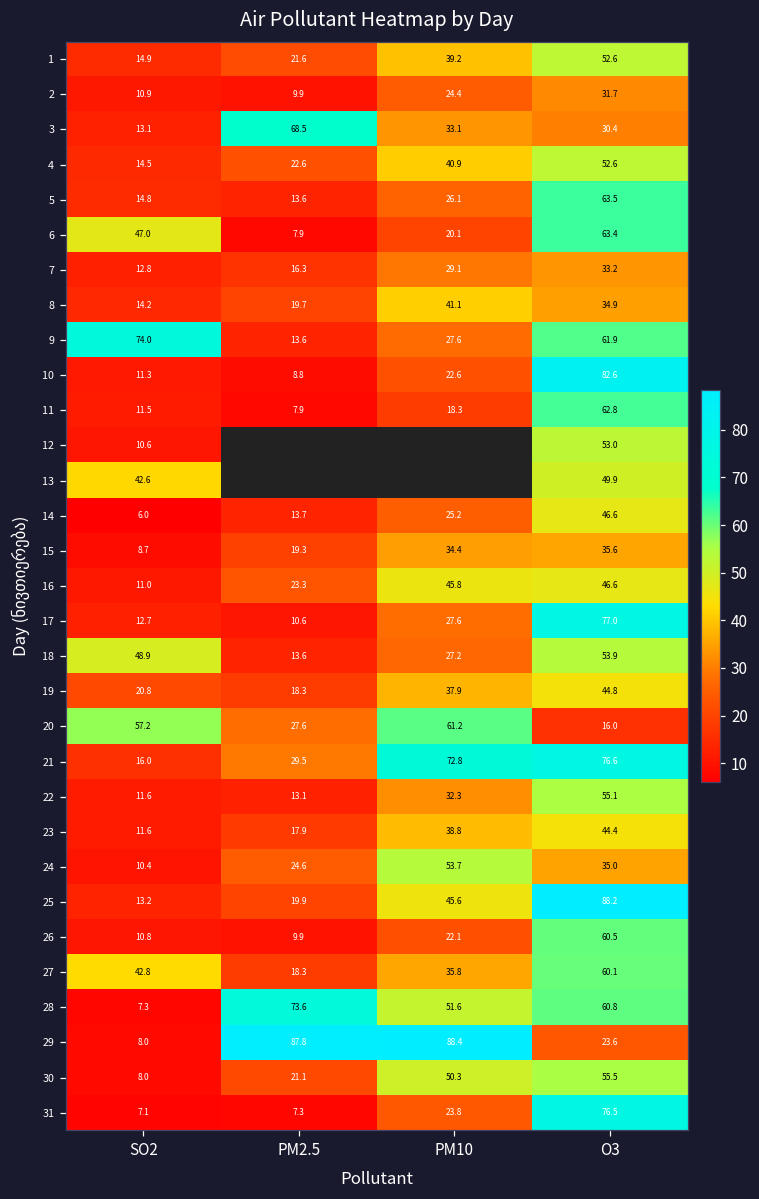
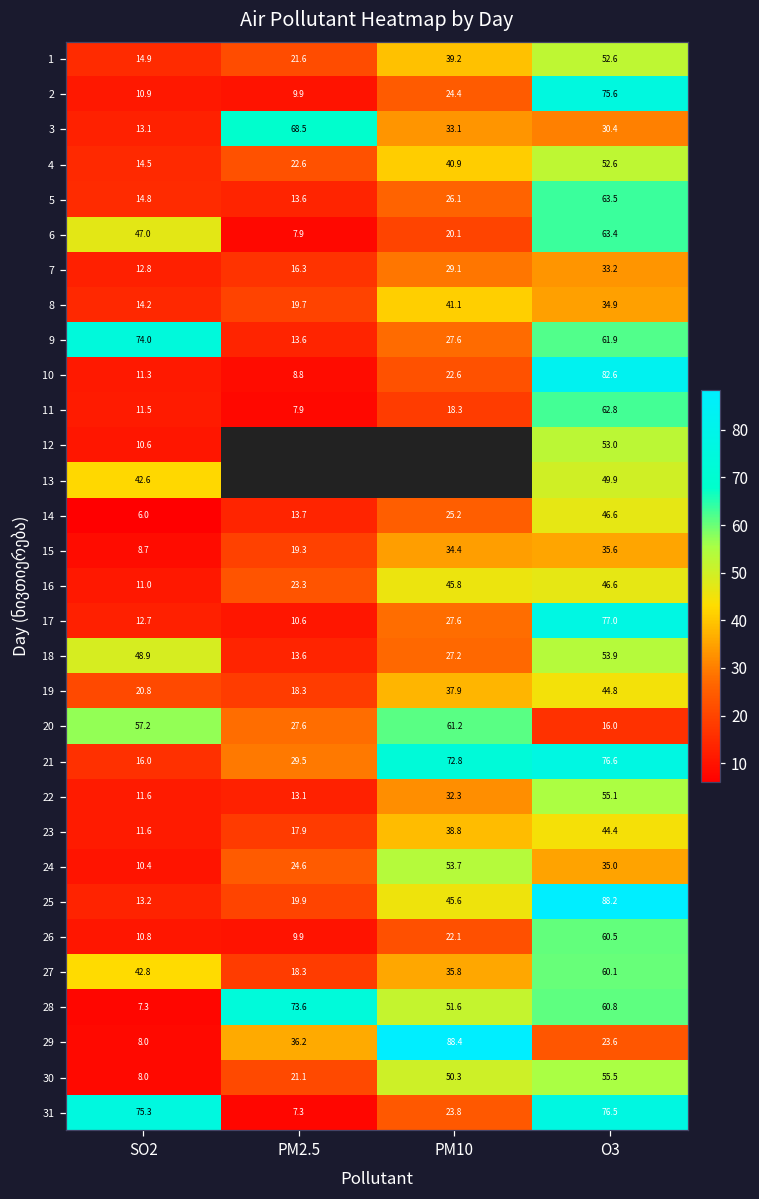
  {
    "1": {
      "SO2": 14.9,
      "PM2.5": 21.6,
      "PM10": 39.2,
      "O3": 52.6
    },
    "2": {
      "SO2": 10.9,
      "PM2.5": 9.9,
      "PM10": 24.4,
-     "O3": 31.7
+     "O3": 75.6
    },
    "3": {
      "SO2": 13.1,
      "PM2.5": 68.5,
      "PM10": 33.1,
      "O3": 30.4
    },
    "4": {
      "SO2": 14.5,
      "PM2.5": 22.6,
      "PM10": 40.9,
      "O3": 52.6
    },
    "5": {
      "SO2": 14.8,
      "PM2.5": 13.6,
      "PM10": 26.1,
      "O3": 63.5
    },
    "6": {
      "SO2": 47.0,
      "PM2.5": 7.9,
      "PM10": 20.1,
      "O3": 63.4
    },
    "7": {
      "SO2": 12.8,
      "PM2.5": 16.3,
      "PM10": 29.1,
      "O3": 33.2
    },
    "8": {
      "SO2": 14.2,
      "PM2.5": 19.7,
      "PM10": 41.1,
      "O3": 34.9
    },
    "9": {
      "SO2": 74.0,
      "PM2.5": 13.6,
      "PM10": 27.6,
      "O3": 61.9
    },
    "10": {
      "SO2": 11.3,
      "PM2.5": 8.8,
      "PM10": 22.6,
      "O3": 82.6
    },
    "11": {
      "SO2": 11.5,
      "PM2.5": 7.9,
      "PM10": 18.3,
      "O3": 62.8
    },
    "12": {
      "SO2": 10.6,
      "O3": 53.0
    },
    "13": {
      "SO2": 42.6,
      "O3": 49.9
    },
    "14": {
      "SO2": 6.0,
      "PM2.5": 13.7,
      "PM10": 25.2,
      "O3": 46.6
    },
    "15": {
      "SO2": 8.7,
      "PM2.5": 19.3,
      "PM10": 34.4,
      "O3": 35.6
    },
    "16": {
      "SO2": 11.0,
      "PM2.5": 23.3,
      "PM10": 45.8,
      "O3": 46.6
    },
    "17": {
      "SO2": 12.7,
      "PM2.5": 10.6,
      "PM10": 27.6,
      "O3": 77.0
    },
    "18": {
      "SO2": 48.9,
      "PM2.5": 13.6,
      "PM10": 27.2,
      "O3": 53.9
    },
    "19": {
      "SO2": 20.8,
      "PM2.5": 18.3,
      "PM10": 37.9,
      "O3": 44.8
    },
    "20": {
      "SO2": 57.2,
      "PM2.5": 27.6,
      "PM10": 61.2,
      "O3": 16.0
    },
    "21": {
      "SO2": 16.0,
      "PM2.5": 29.5,
      "PM10": 72.8,
      "O3": 76.6
    },
    "22": {
      "SO2": 11.6,
      "PM2.5": 13.1,
      "PM10": 32.3,
      "O3": 55.1
    },
    "23": {
      "SO2": 11.6,
      "PM2.5": 17.9,
      "PM10": 38.8,
      "O3": 44.4
    },
    "24": {
      "SO2": 10.4,
      "PM2.5": 24.6,
      "PM10": 53.7,
      "O3": 35.0
    },
    "25": {
      "SO2": 13.2,
      "PM2.5": 19.9,
      "PM10": 45.6,
      "O3": 88.2
    },
    "26": {
      "SO2": 10.8,
      "PM2.5": 9.9,
      "PM10": 22.1,
      "O3": 60.5
    },
    "27": {
      "SO2": 42.8,
      "PM2.5": 18.3,
      "PM10": 35.8,
      "O3": 60.1
    },
    "28": {
      "SO2": 7.3,
      "PM2.5": 73.6,
      "PM10": 51.6,
      "O3": 60.8
    },
    "29": {
      "SO2": 8.0,
-     "PM2.5": 87.8,
+     "PM2.5": 36.2,
      "PM10": 88.4,
      "O3": 23.6
    },
    "30": {
      "SO2": 8.0,
      "PM2.5": 21.1,
      "PM10": 50.3,
      "O3": 55.5
    },
    "31": {
-     "SO2": 7.1,
+     "SO2": 75.3,
      "PM2.5": 7.3,
      "PM10": 23.8,
      "O3": 76.5
    }
  }
